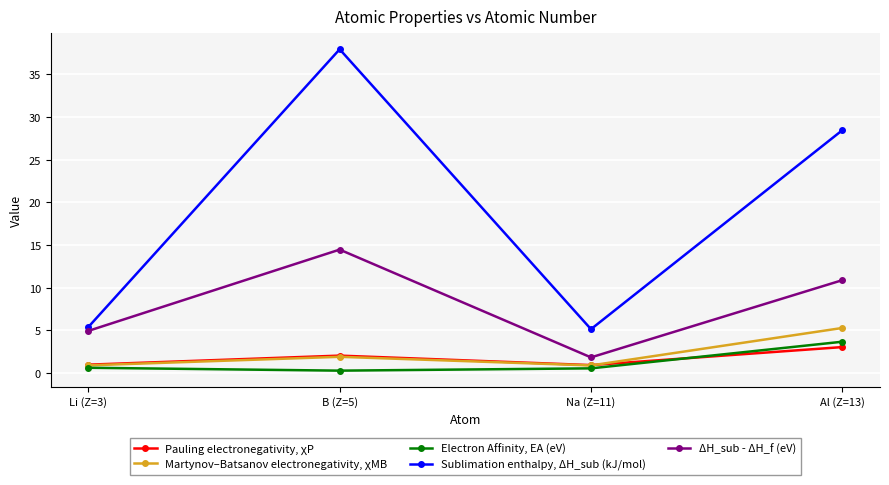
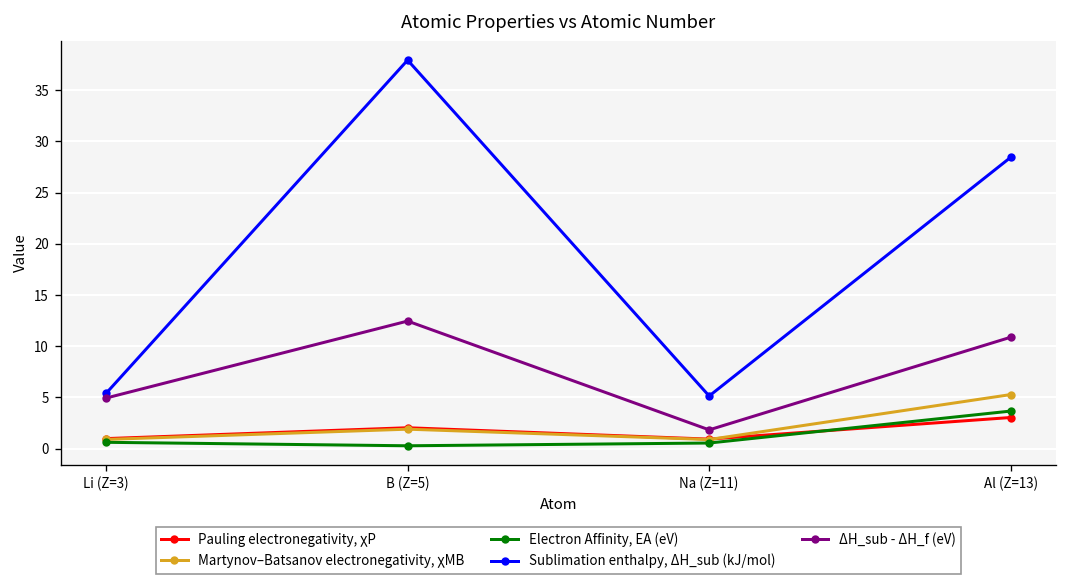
  {
    "Pauling electronegativity, χP": {
      "Al (Z=13)": 3
    },
    "Martynov–Batsanov electronegativity, χMB": {
      "Al (Z=13)": 5
    },
    "Electron Affinity, EA (eV)": {
      "B (Z=5)": 0,
      "Na (Z=11)": 1,
      "Al (Z=13)": 4
    },
    "Sublimation enthalpy, ΔH_sub (kJ/mol)": {
      "Li (Z=3)": 5,
      "B (Z=5)": 38,
      "Na (Z=11)": 5,
      "Al (Z=13)": 28
    },
    "ΔH_sub - ΔH_f (eV)": {
      "Li (Z=3)": 5,
-     "B (Z=5)": 14,
+     "B (Z=5)": 12,
      "Na (Z=11)": 2,
      "Al (Z=13)": 11
    }
  }
